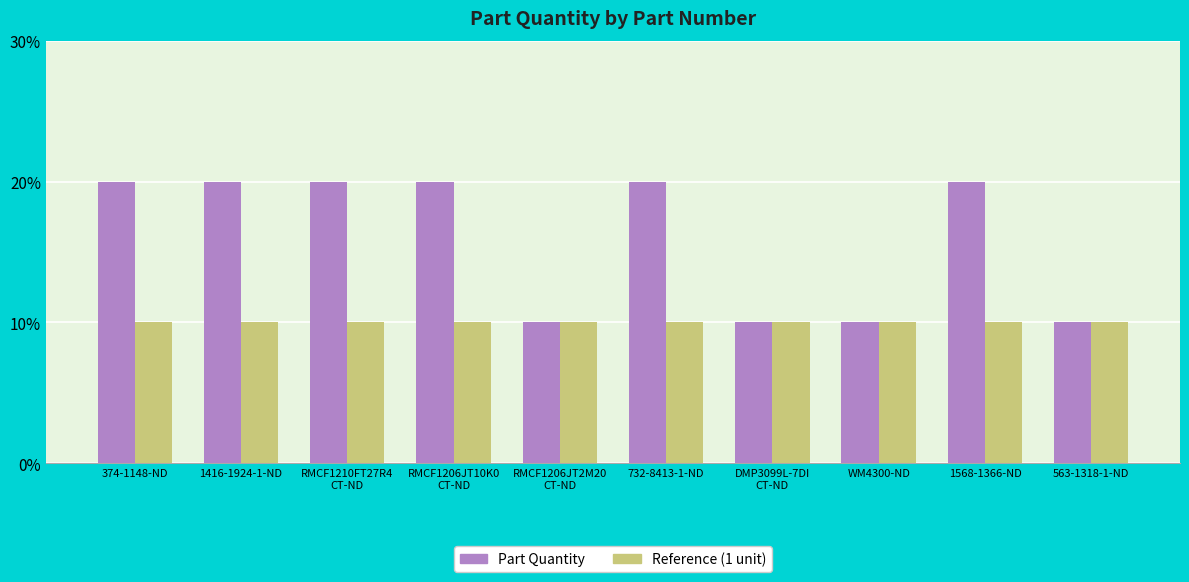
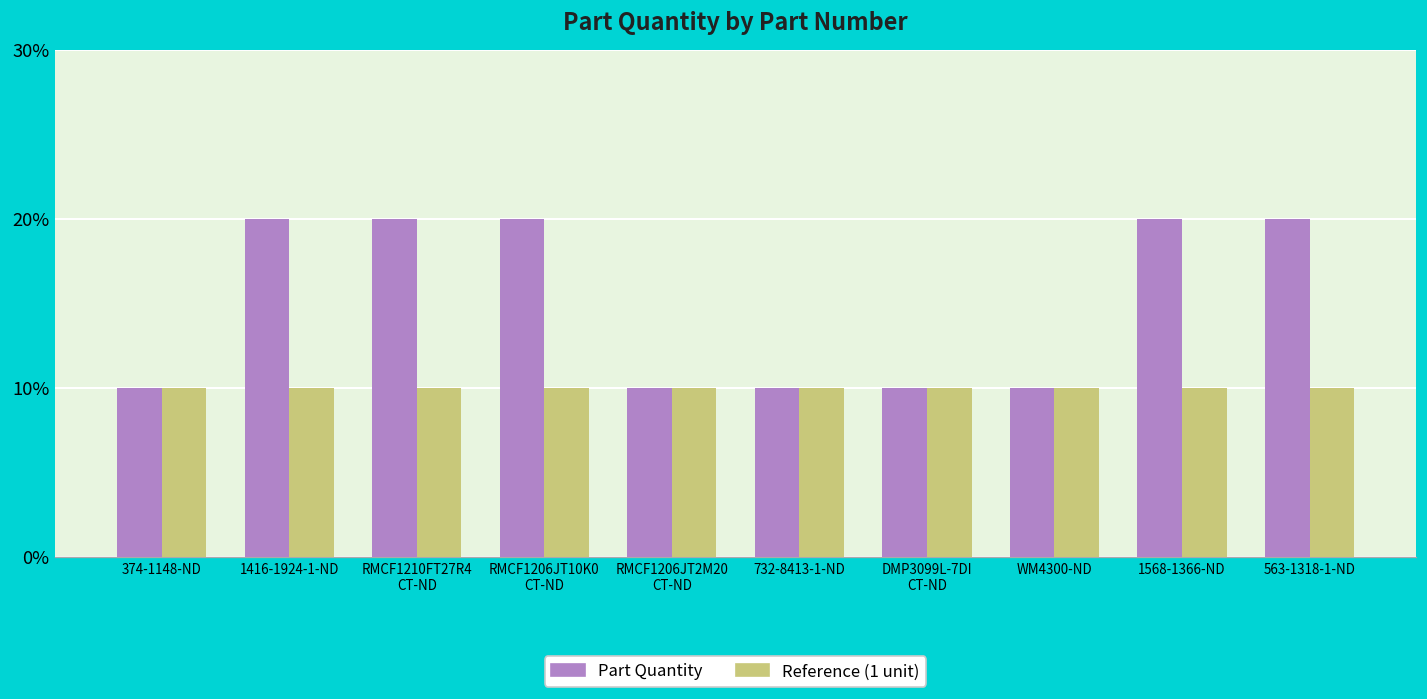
  {
    "Part Quantity": {
-     "374-1148-ND": "20.0%",
+     "374-1148-ND": "10.0%",
      "1416-1924-1-ND": "20.0%",
      "RMCF1210FT27R4 CT-ND": "20.0%",
      "RMCF1206JT10K0 CT-ND": "20.0%",
      "RMCF1206JT2M20 CT-ND": "10.0%",
-     "732-8413-1-ND": "20.0%",
+     "732-8413-1-ND": "10.0%",
      "DMP3099L-7DI CT-ND": "10.0%",
      "WM4300-ND": "10.0%",
      "1568-1366-ND": "20.0%",
-     "563-1318-1-ND": "10.0%"
+     "563-1318-1-ND": "20.0%"
    },
    "Reference (1 unit)": {
      "374-1148-ND": "10.0%",
      "1416-1924-1-ND": "10.0%",
      "RMCF1210FT27R4 CT-ND": "10.0%",
      "RMCF1206JT10K0 CT-ND": "10.0%",
      "RMCF1206JT2M20 CT-ND": "10.0%",
      "732-8413-1-ND": "10.0%",
      "DMP3099L-7DI CT-ND": "10.0%",
      "WM4300-ND": "10.0%",
      "1568-1366-ND": "10.0%",
      "563-1318-1-ND": "10.0%"
    }
  }
